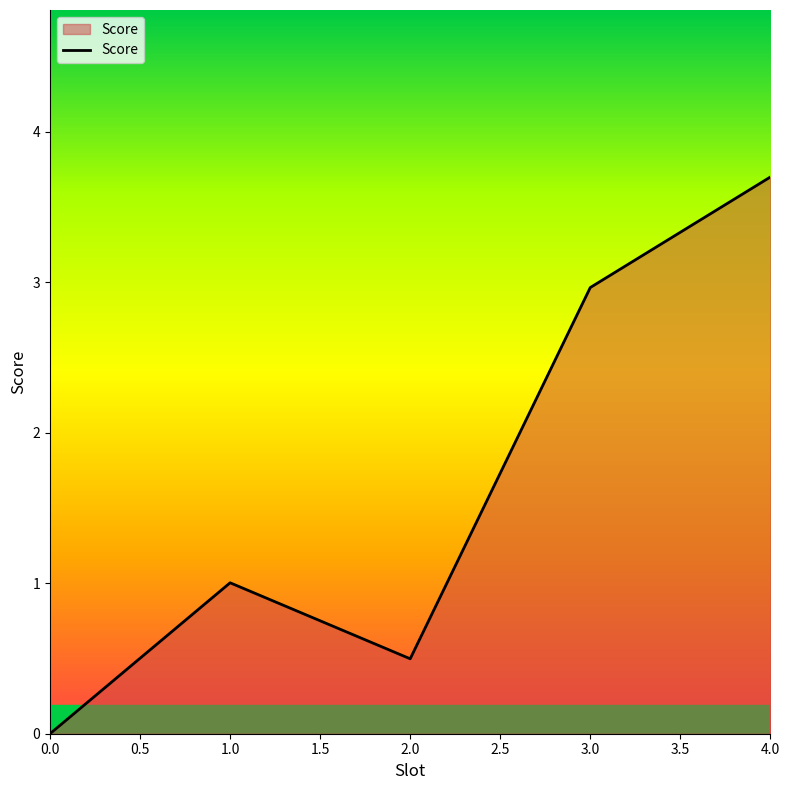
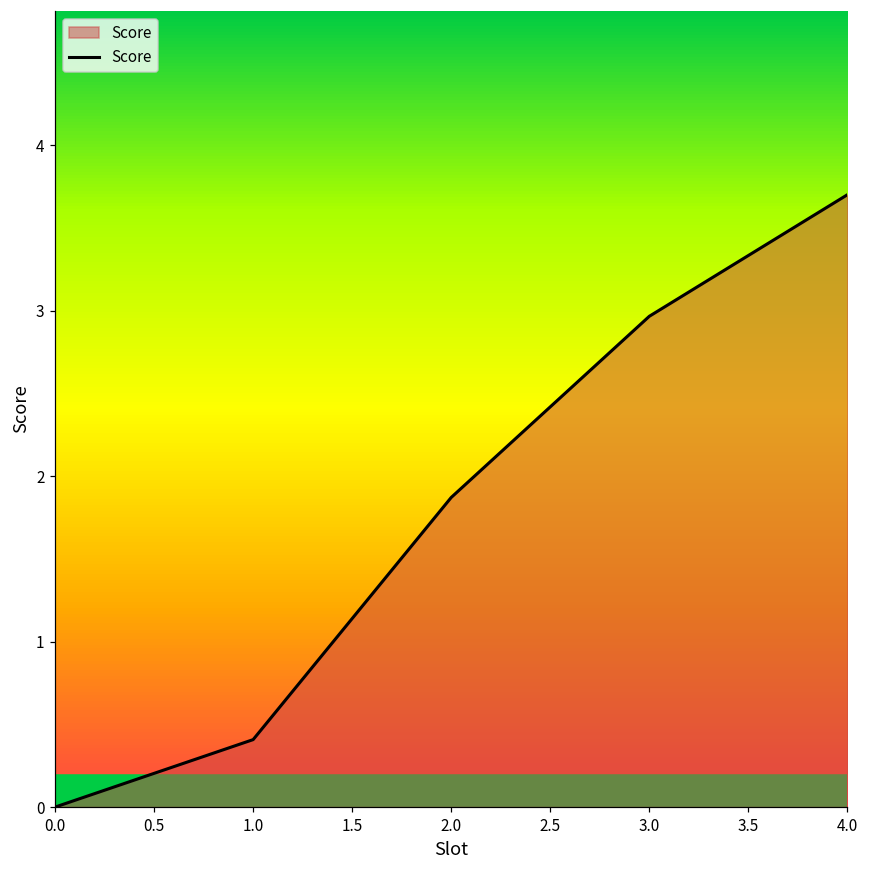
  {
-   "1.0": 1.00,
-   "2.0": 0.50,
+   "1.0": 0.41,
+   "2.0": 1.87,
    "3.0": 2.97,
    "4.0": 3.70
  }
